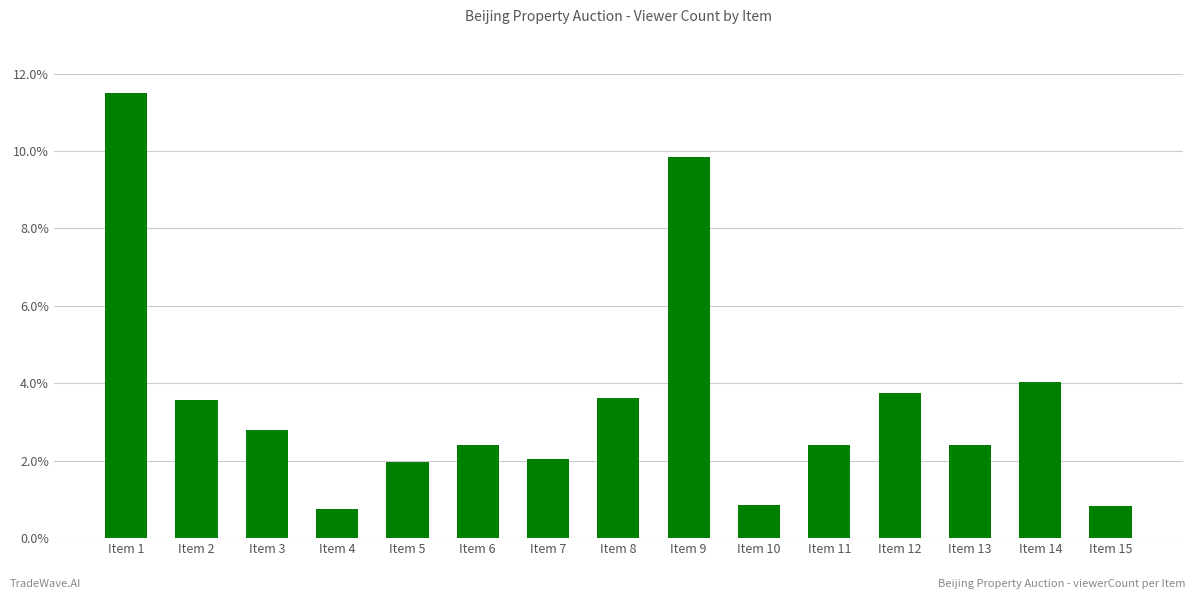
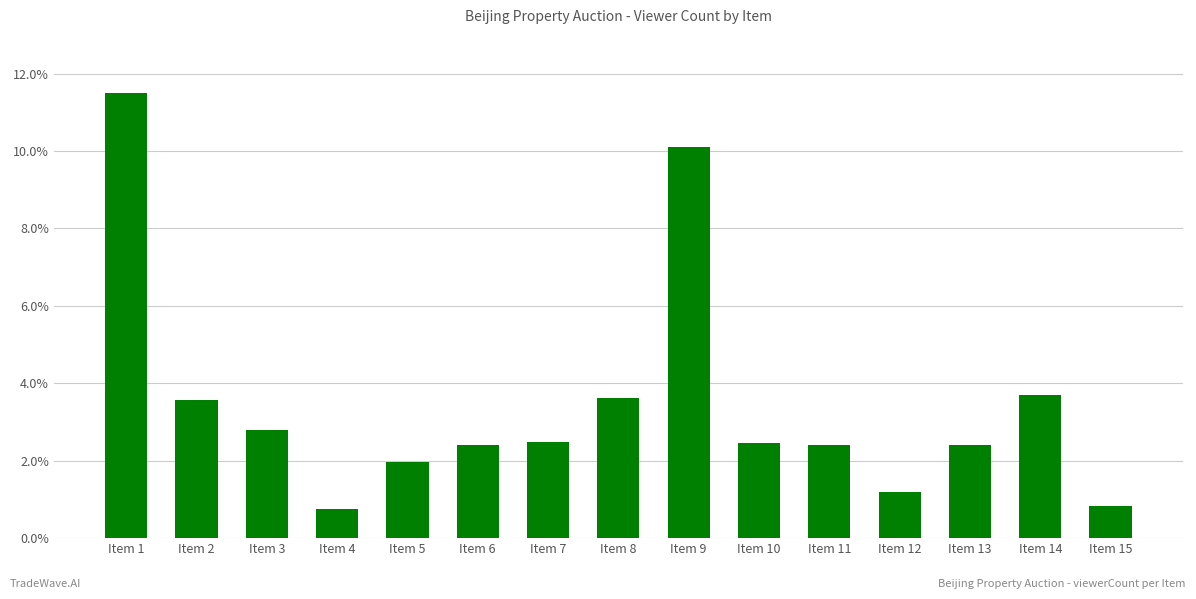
  {
    "Item 1": "11.5%",
    "Item 2": "3.6%",
    "Item 3": "2.8%",
    "Item 4": "0.8%",
    "Item 5": "2.0%",
    "Item 6": "2.4%",
-   "Item 7": "2.0%",
+   "Item 7": "2.5%",
    "Item 8": "3.6%",
-   "Item 9": "9.9%",
-   "Item 10": "0.8%",
+   "Item 9": "10.1%",
+   "Item 10": "2.5%",
    "Item 11": "2.4%",
-   "Item 12": "3.7%",
+   "Item 12": "1.2%",
    "Item 13": "2.4%",
-   "Item 14": "4.0%",
+   "Item 14": "3.7%",
    "Item 15": "0.8%"
  }
